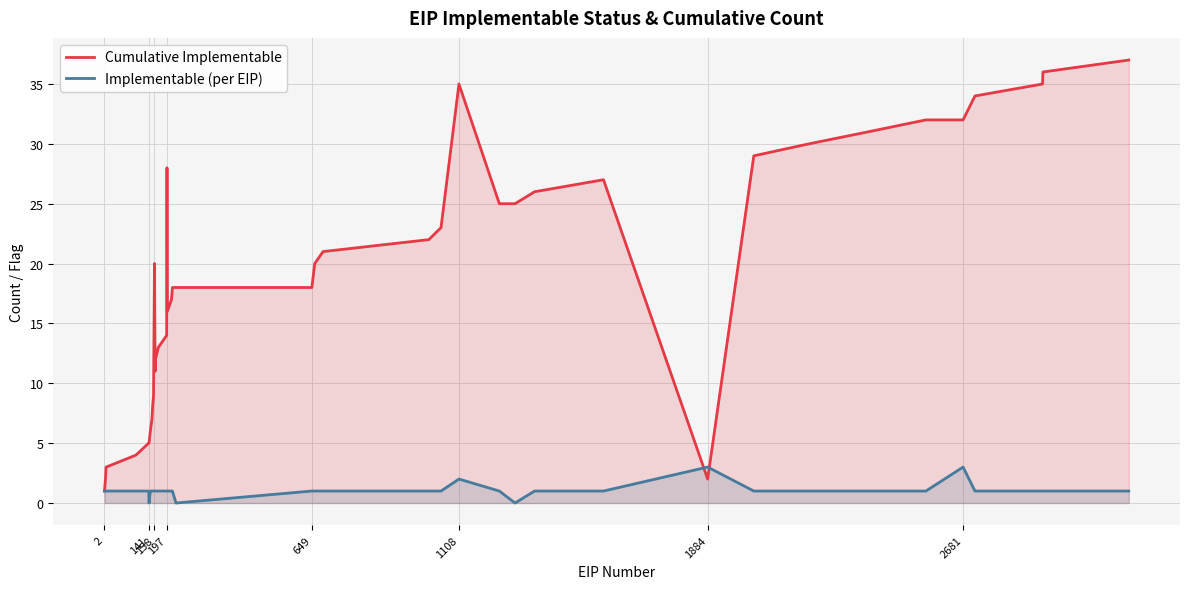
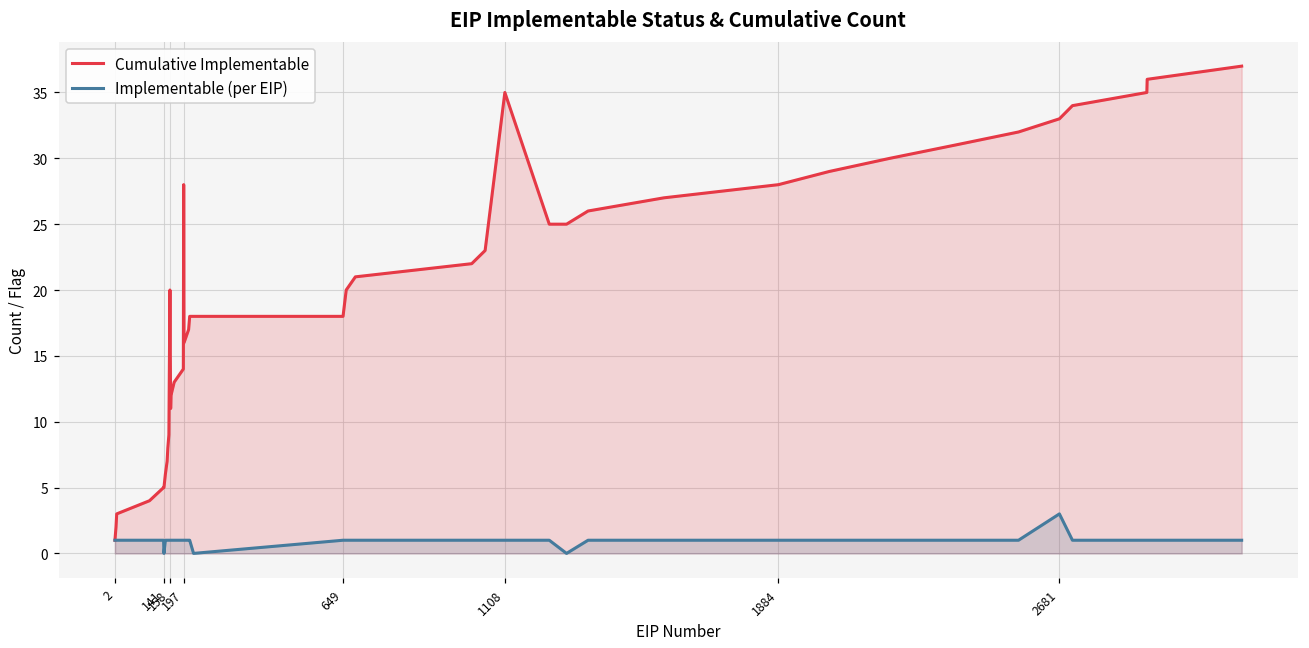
  {
    "Cumulative Implementable": {
      "141": 5,
      "158": 20,
      "197": 28,
      "649": 18,
      "1108": 35,
-     "1884": 2,
-     "2681": 32
+     "1884": 28,
+     "2681": 33
    },
    "Implementable (per EIP)": {
      "141": 0,
      "158": 1,
      "197": 1,
      "649": 1,
-     "1108": 2,
-     "1884": 3,
+     "1108": 1,
+     "1884": 1,
      "2681": 3
    }
  }
